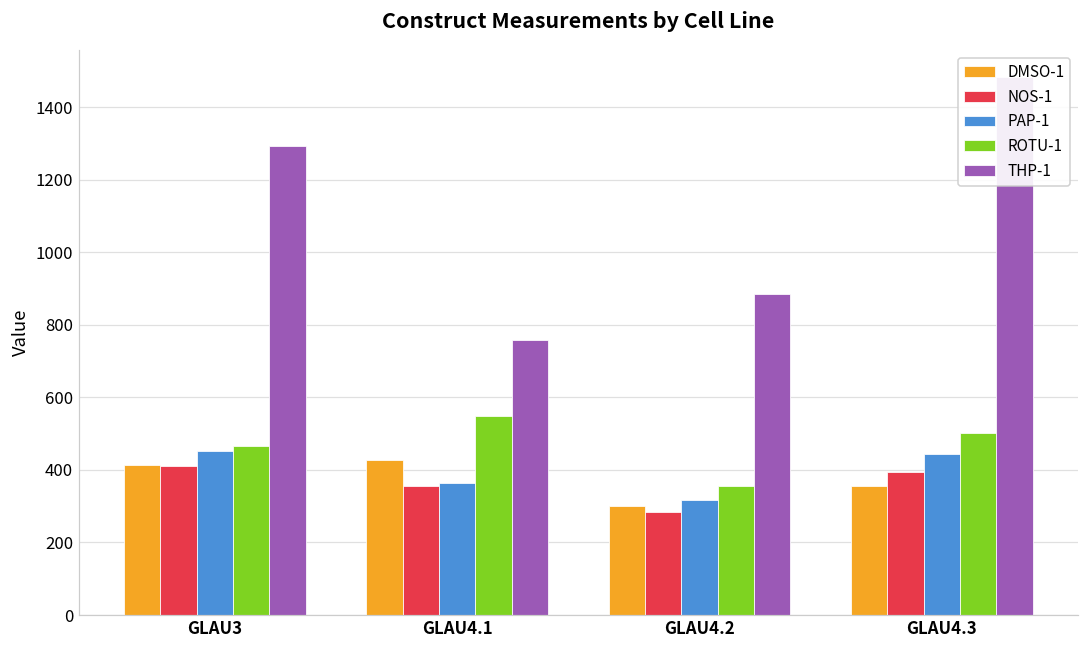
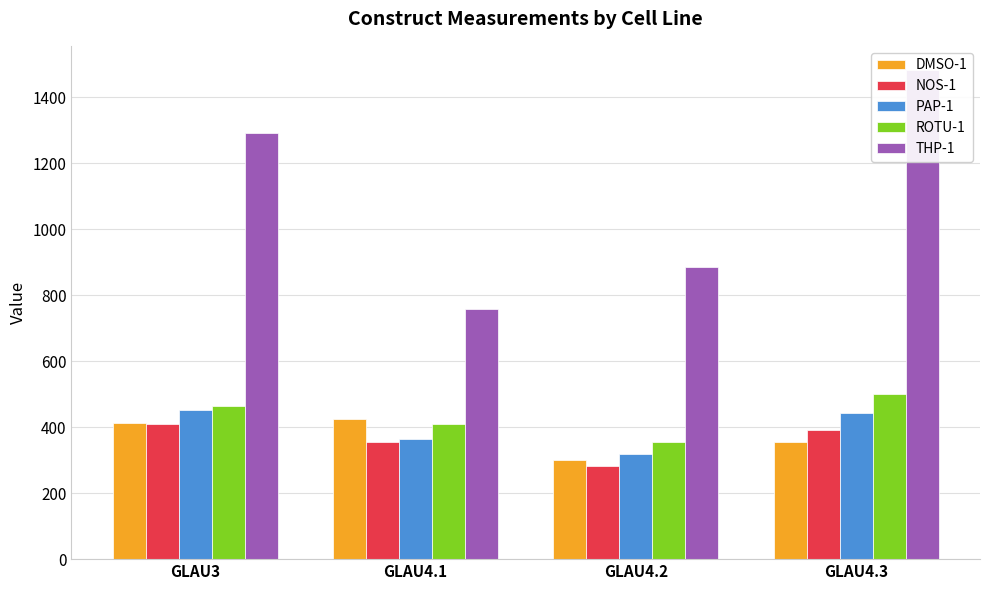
  {
    "DMSO-1": {
      "GLAU3": 410,
      "GLAU4.1": 430,
      "GLAU4.2": 300,
      "GLAU4.3": 350
    },
    "NOS-1": {
      "GLAU3": 410,
      "GLAU4.1": 360,
      "GLAU4.2": 280,
      "GLAU4.3": 390
    },
    "PAP-1": {
      "GLAU3": 450,
      "GLAU4.1": 370,
      "GLAU4.2": 320,
      "GLAU4.3": 440
    },
    "ROTU-1": {
      "GLAU3": 470,
-     "GLAU4.1": 550,
+     "GLAU4.1": 410,
      "GLAU4.2": 360,
      "GLAU4.3": 500
    },
    "THP-1": {
      "GLAU3": 1290,
      "GLAU4.1": 760,
      "GLAU4.2": 890
    }
  }
